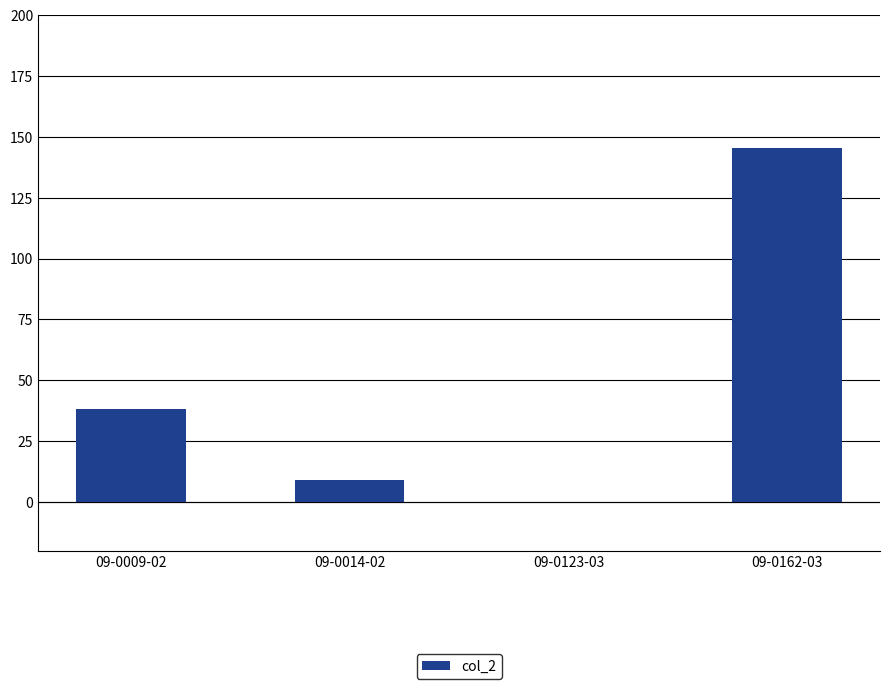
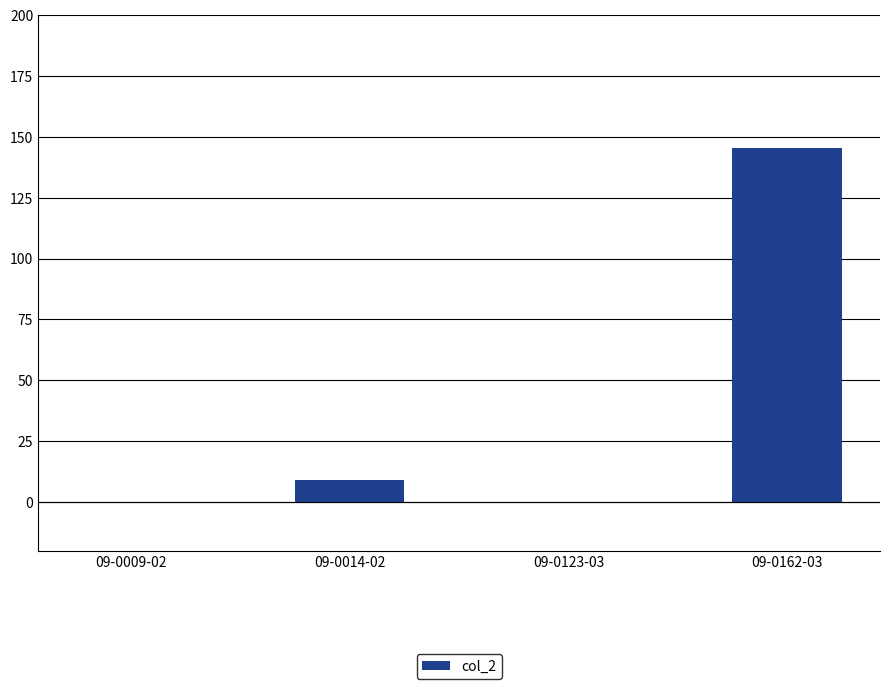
  {
-   "09-0009-02": 38,
+   "09-0009-02": 0,
    "09-0014-02": 9,
    "09-0123-03": 0,
    "09-0162-03": 146
  }
